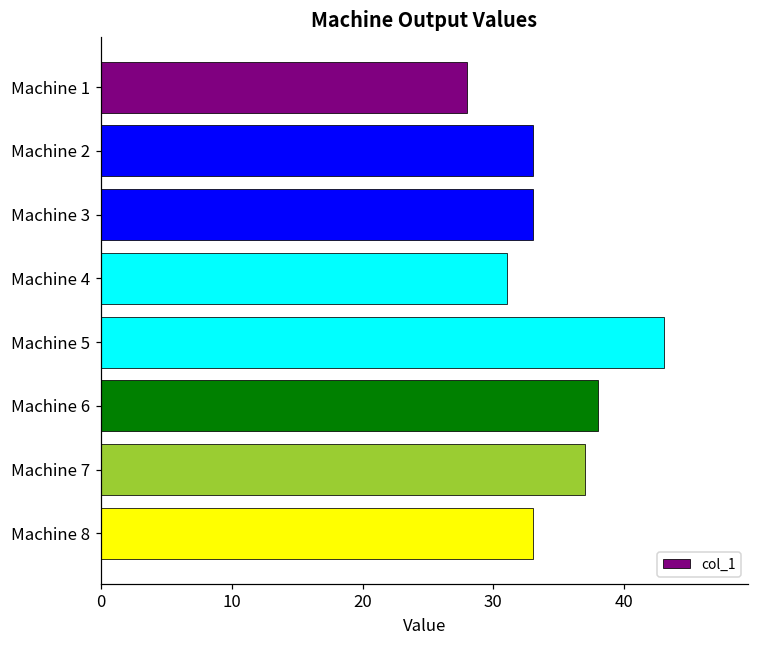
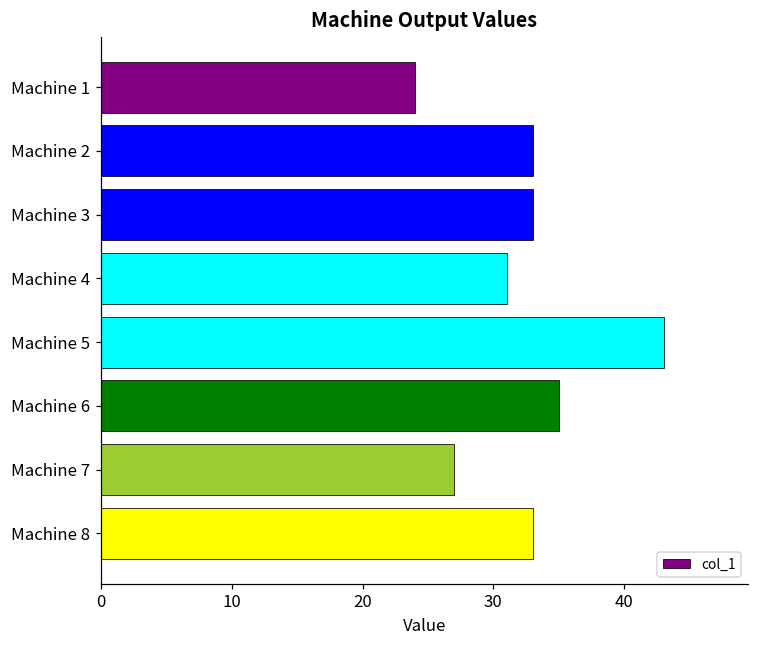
  {
-   "Machine 1": 28,
+   "Machine 1": 24,
    "Machine 2": 33,
    "Machine 3": 33,
    "Machine 4": 31,
    "Machine 5": 43,
-   "Machine 6": 38,
-   "Machine 7": 37,
+   "Machine 6": 35,
+   "Machine 7": 27,
    "Machine 8": 33
  }
